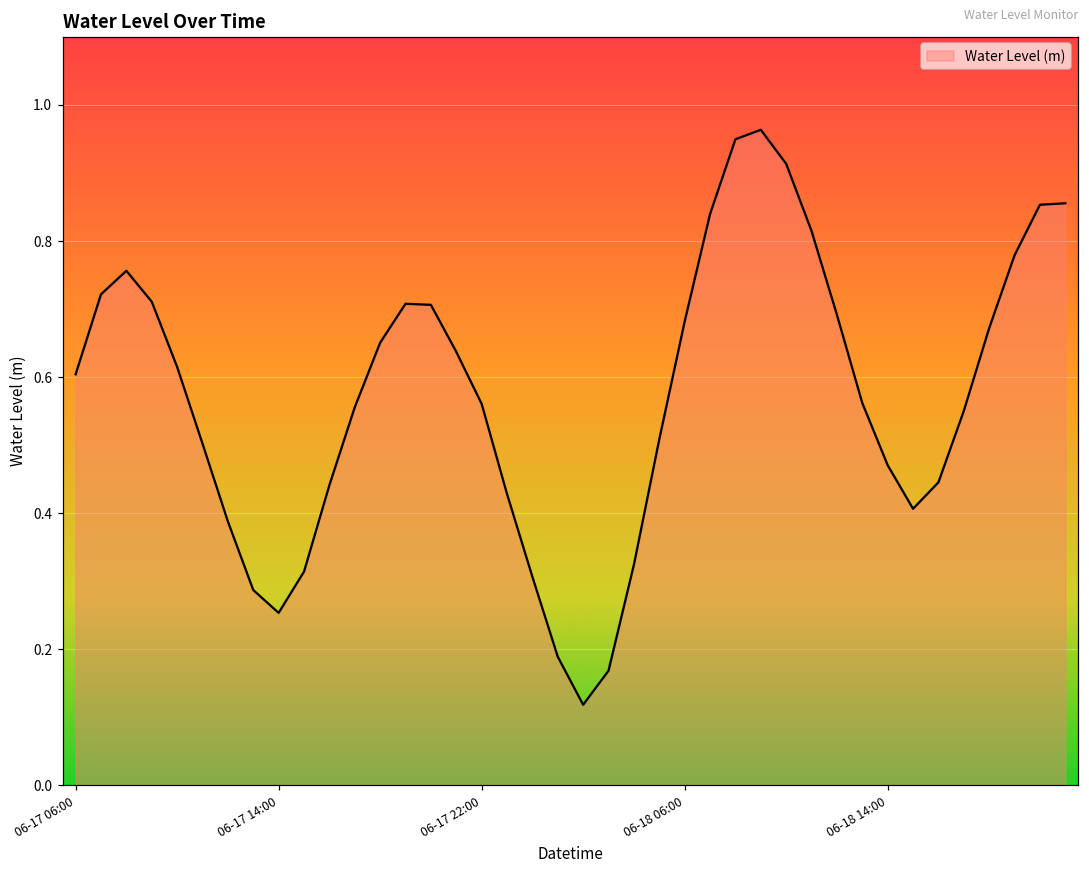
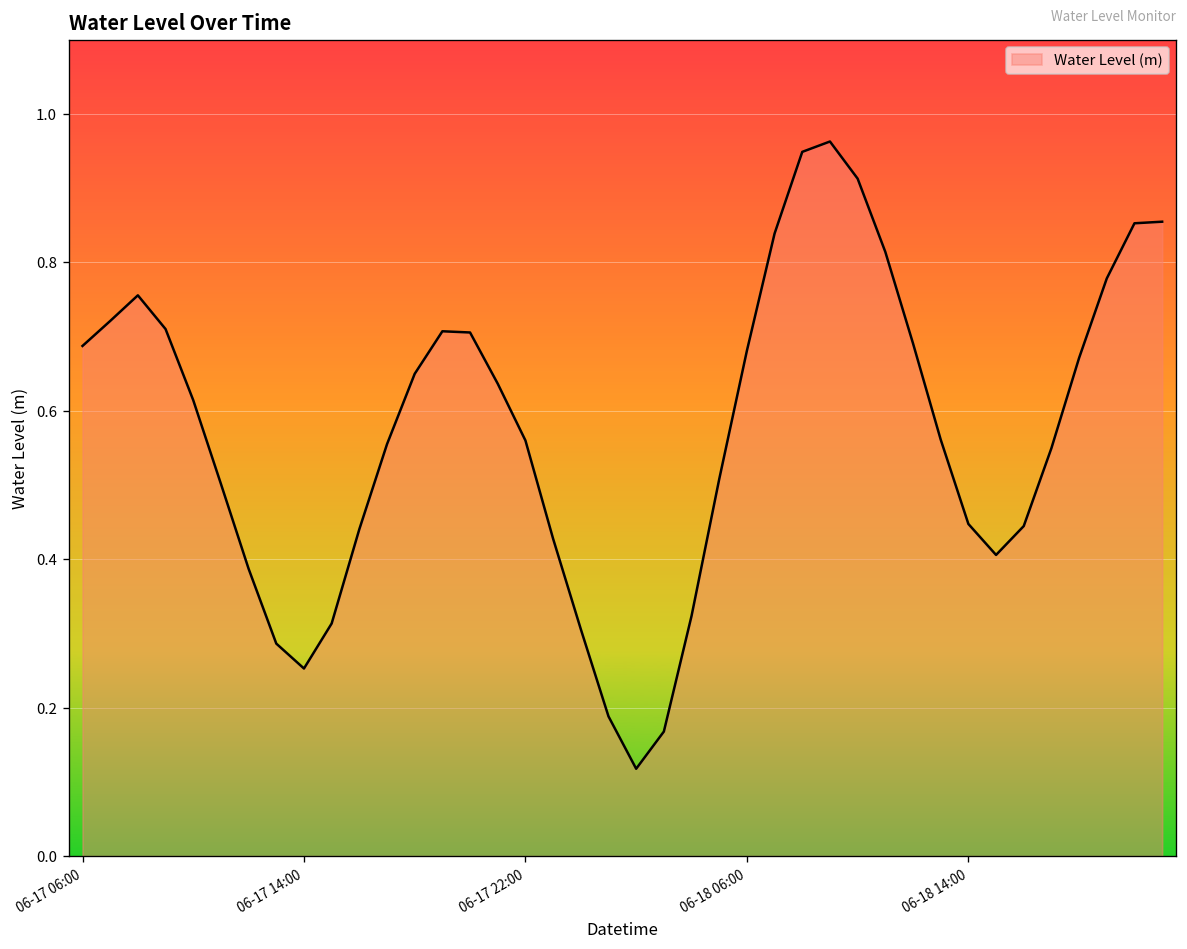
  {
-   "06-17 06:00": 0.60,
+   "06-17 06:00": 0.69,
    "06-17 14:00": 0.25,
    "06-17 22:00": 0.56,
    "06-18 06:00": 0.68,
-   "06-18 14:00": 0.47
+   "06-18 14:00": 0.45
  }
